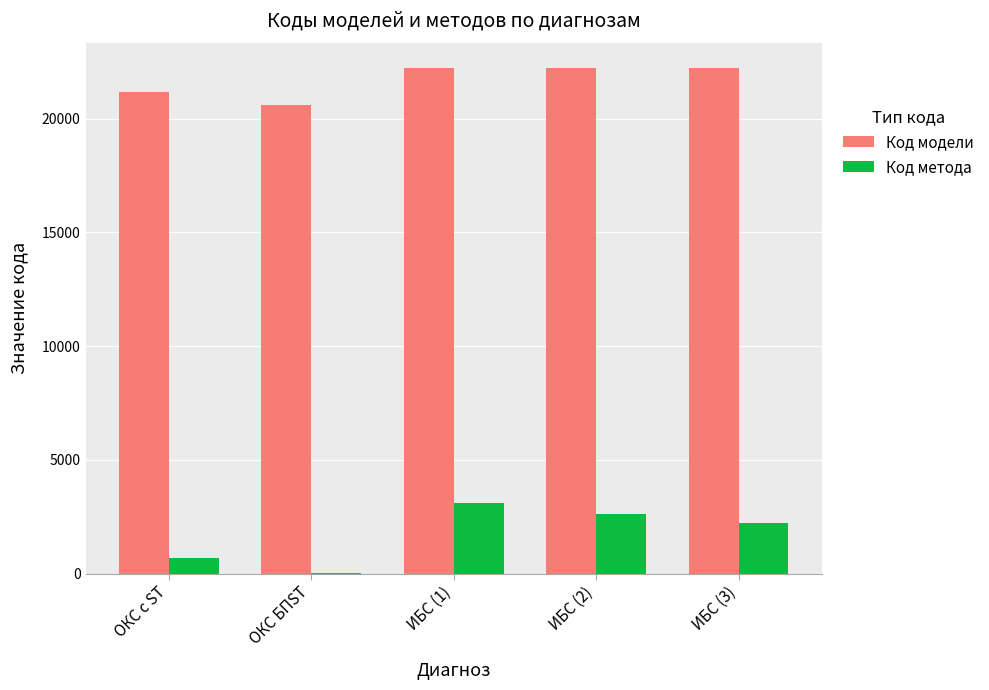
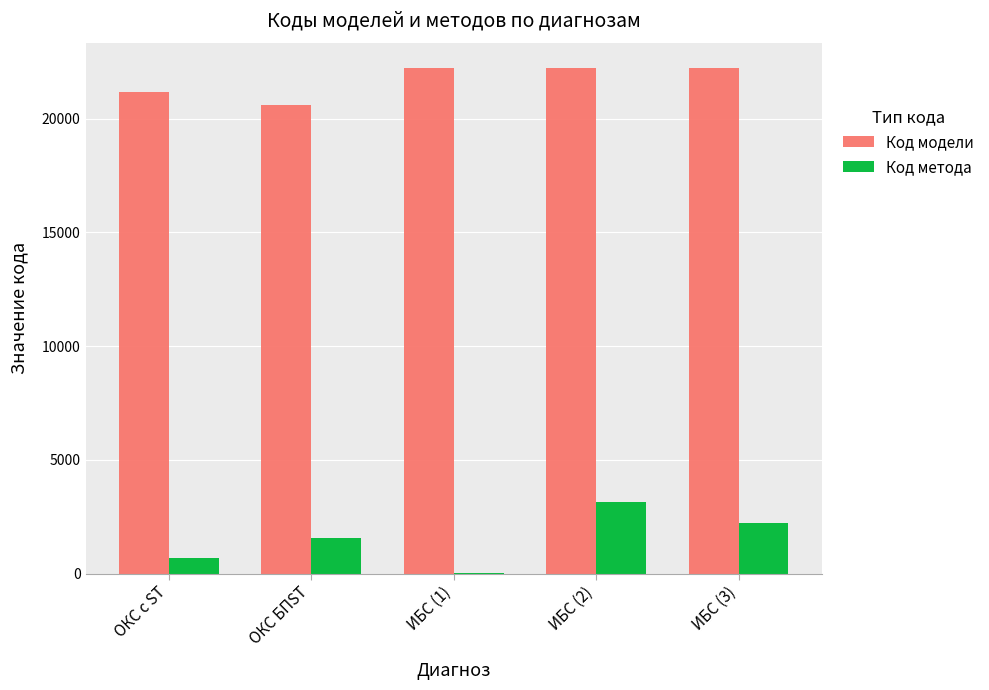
  {
    "Код модели": {
      "ОКС с ST": 21200,
      "ОКС БПST": 20600,
      "ИБС (1)": 22200,
      "ИБС (2)": 22200,
      "ИБС (3)": 22200
    },
    "Код метода": {
      "ОКС с ST": 700,
-     "ОКС БПST": 0,
-     "ИБС (1)": 3100,
-     "ИБС (2)": 2600,
+     "ОКС БПST": 1600,
+     "ИБС (1)": 0,
+     "ИБС (2)": 3100,
      "ИБС (3)": 2200
    }
  }
